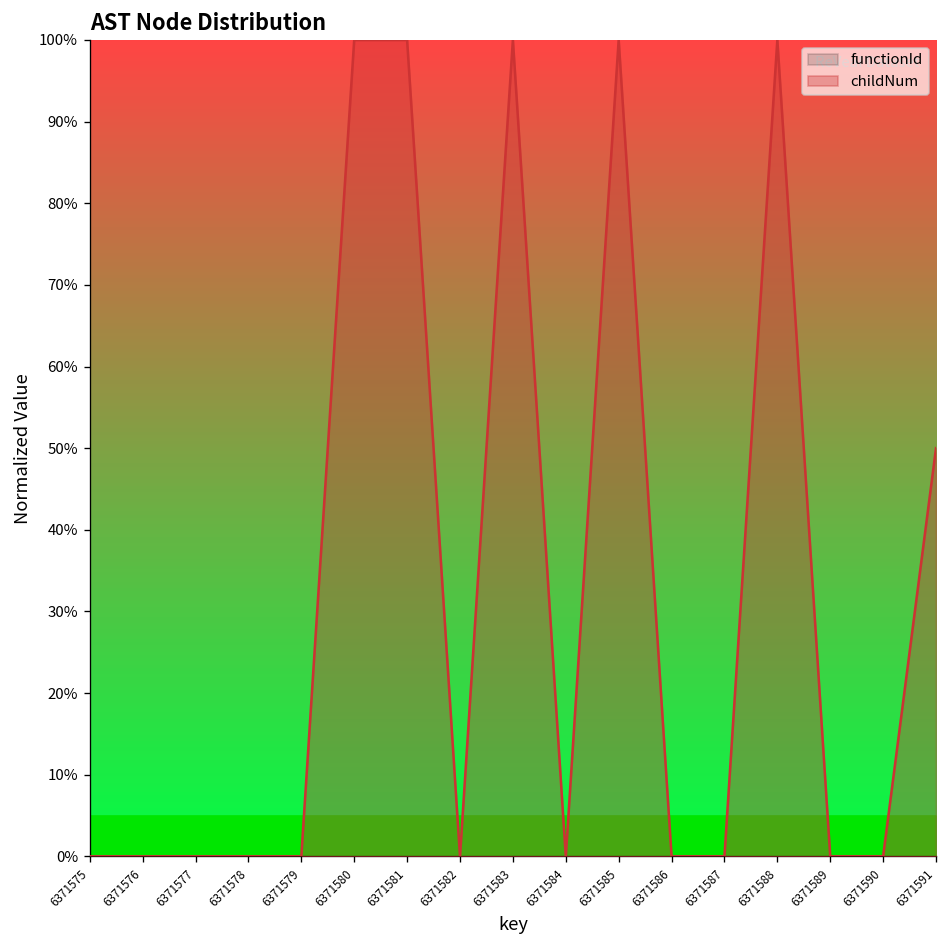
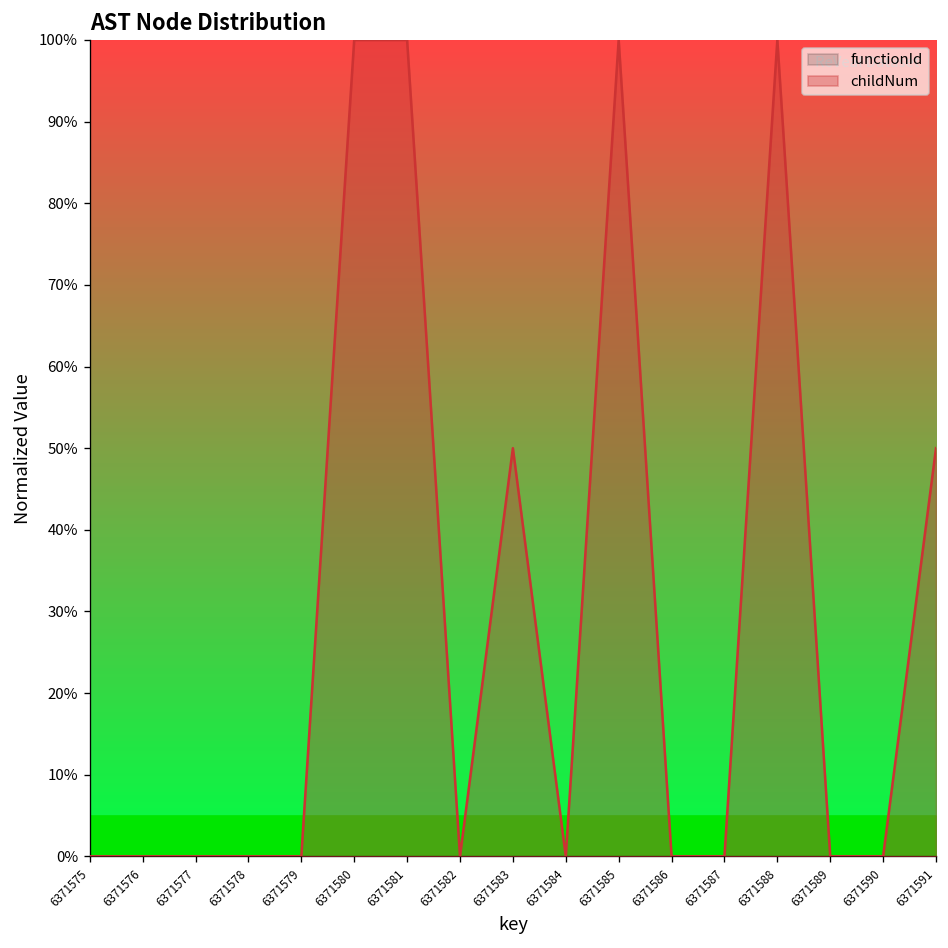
  {
    "childNum": {
      "6371575": "0%",
      "6371576": "0%",
      "6371577": "0%",
      "6371578": "0%",
      "6371579": "0%",
      "6371580": "100%",
      "6371581": "100%",
      "6371582": "0%",
-     "6371583": "100%",
+     "6371583": "50%",
      "6371584": "0%",
      "6371585": "100%",
      "6371586": "0%",
      "6371587": "0%",
      "6371588": "100%",
      "6371589": "0%",
      "6371590": "0%",
      "6371591": "50%"
    }
  }
